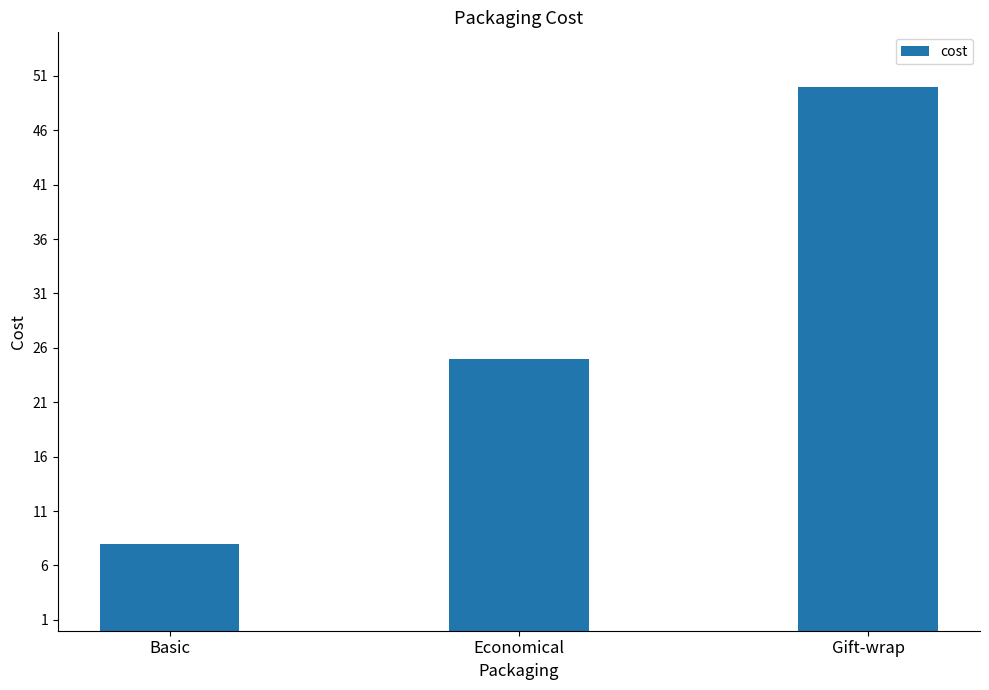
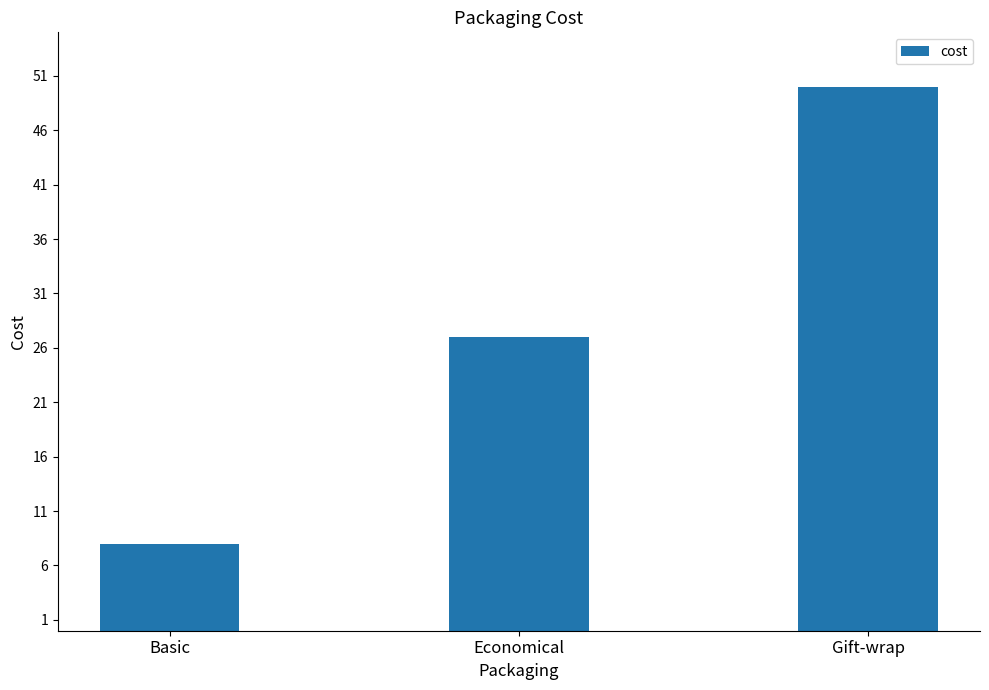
  {
    "Basic": 8,
-   "Economical": 25,
+   "Economical": 27,
    "Gift-wrap": 50
  }
